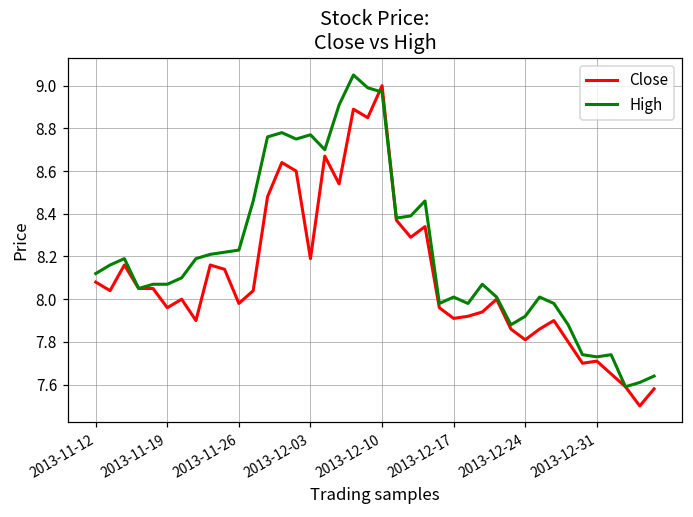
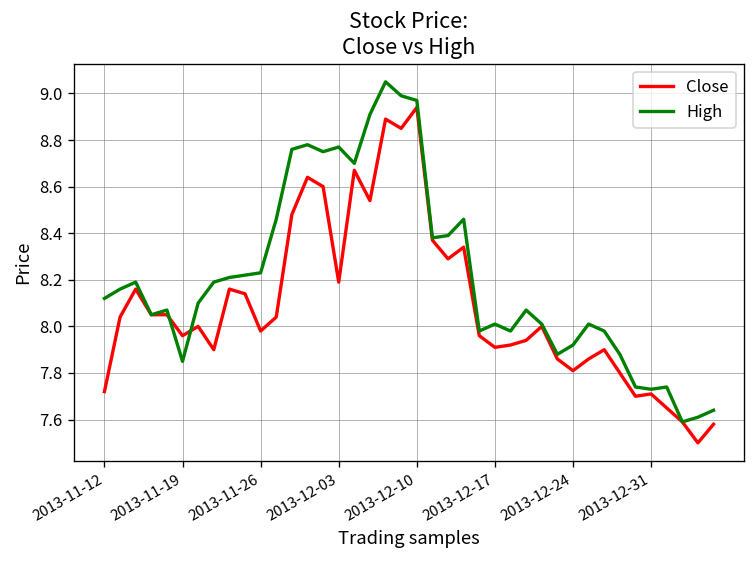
  {
    "Close": {
-     "2013-11-12": 8.08,
+     "2013-11-12": 7.72,
      "2013-11-19": 7.96,
      "2013-11-26": 7.98,
      "2013-12-03": 8.19,
-     "2013-12-10": 9.00,
+     "2013-12-10": 8.94,
      "2013-12-17": 7.91,
      "2013-12-24": 7.81,
      "2013-12-31": 7.71
    },
    "High": {
      "2013-11-12": 8.12,
-     "2013-11-19": 8.07,
+     "2013-11-19": 7.85,
      "2013-11-26": 8.23,
      "2013-12-03": 8.77,
      "2013-12-10": 8.97,
      "2013-12-17": 8.01,
      "2013-12-24": 7.92,
      "2013-12-31": 7.73
    }
  }
